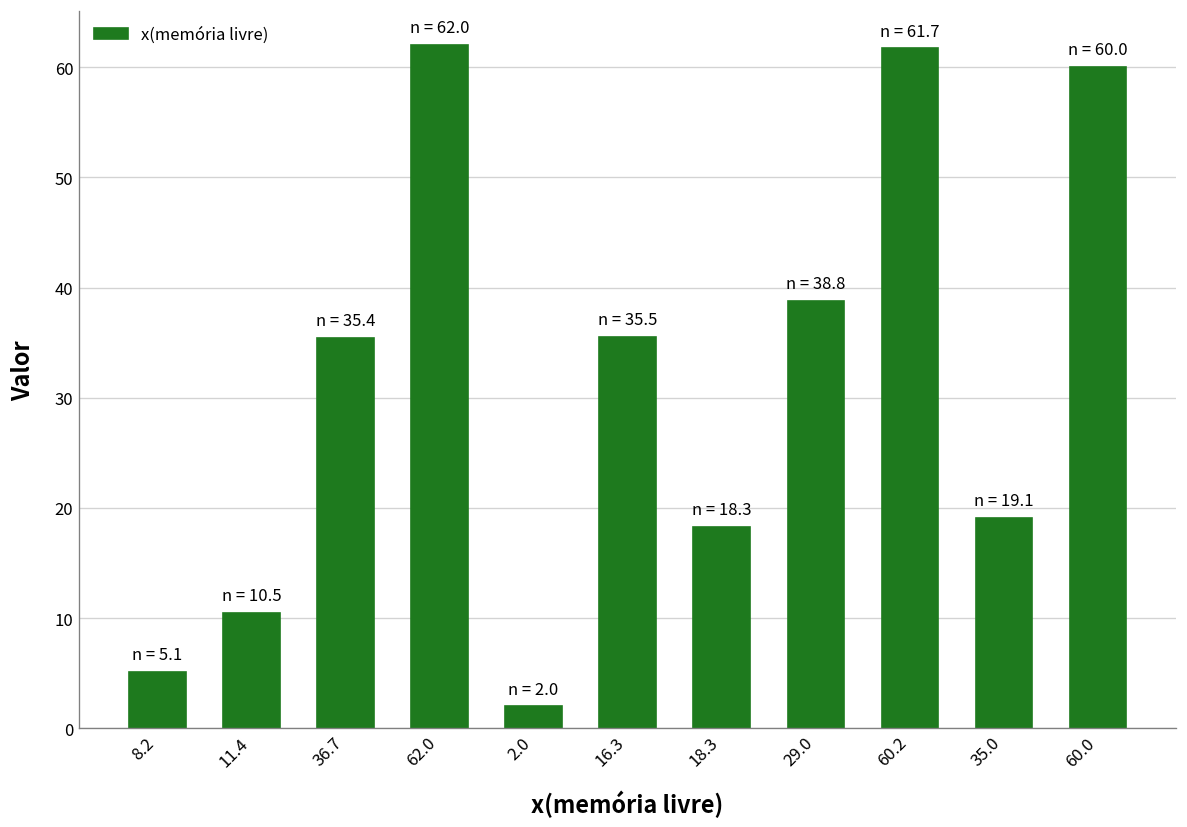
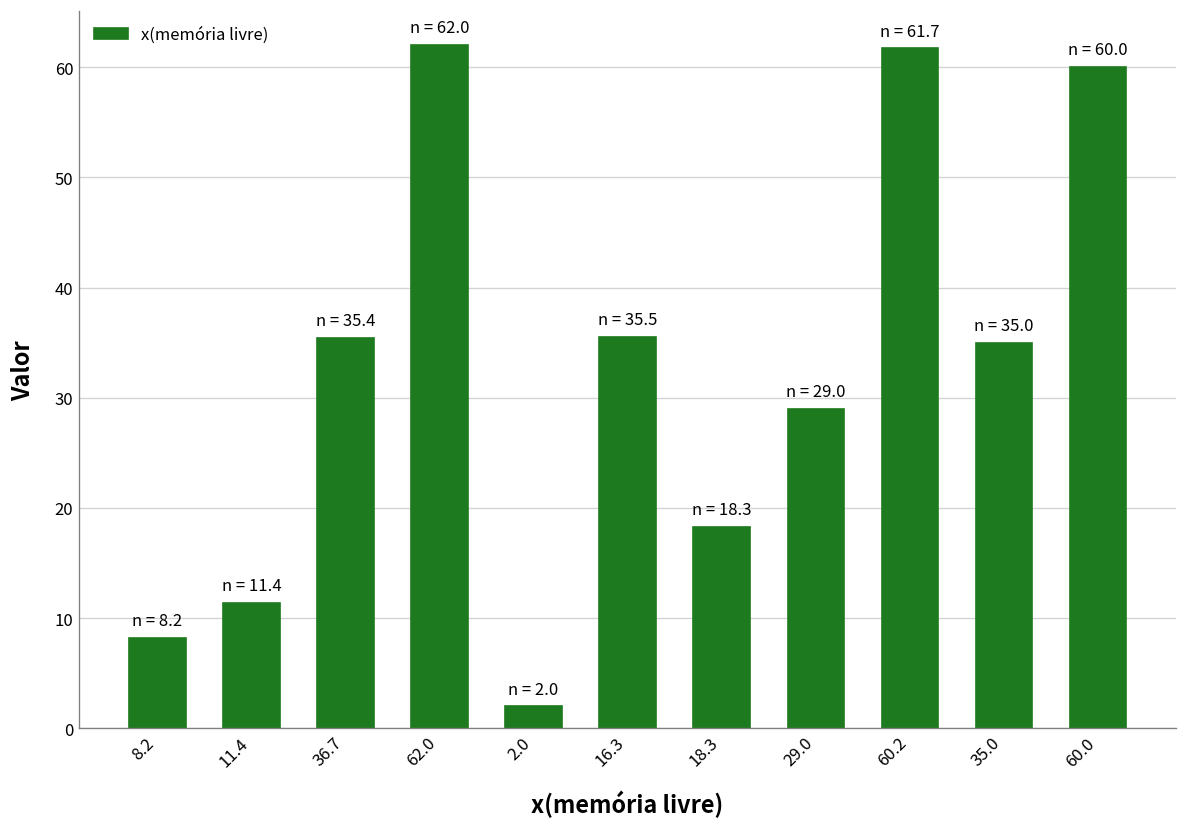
  {
-   "8.2": 5.1,
-   "11.4": 10.5,
+   "8.2": 8.2,
+   "11.4": 11.4,
    "36.7": 35.4,
    "62.0": 62.0,
    "2.0": 2.0,
    "16.3": 35.5,
    "18.3": 18.3,
-   "29.0": 38.8,
+   "29.0": 29.0,
    "60.2": 61.7,
-   "35.0": 19.1,
+   "35.0": 35.0,
    "60.0": 60.0
  }
